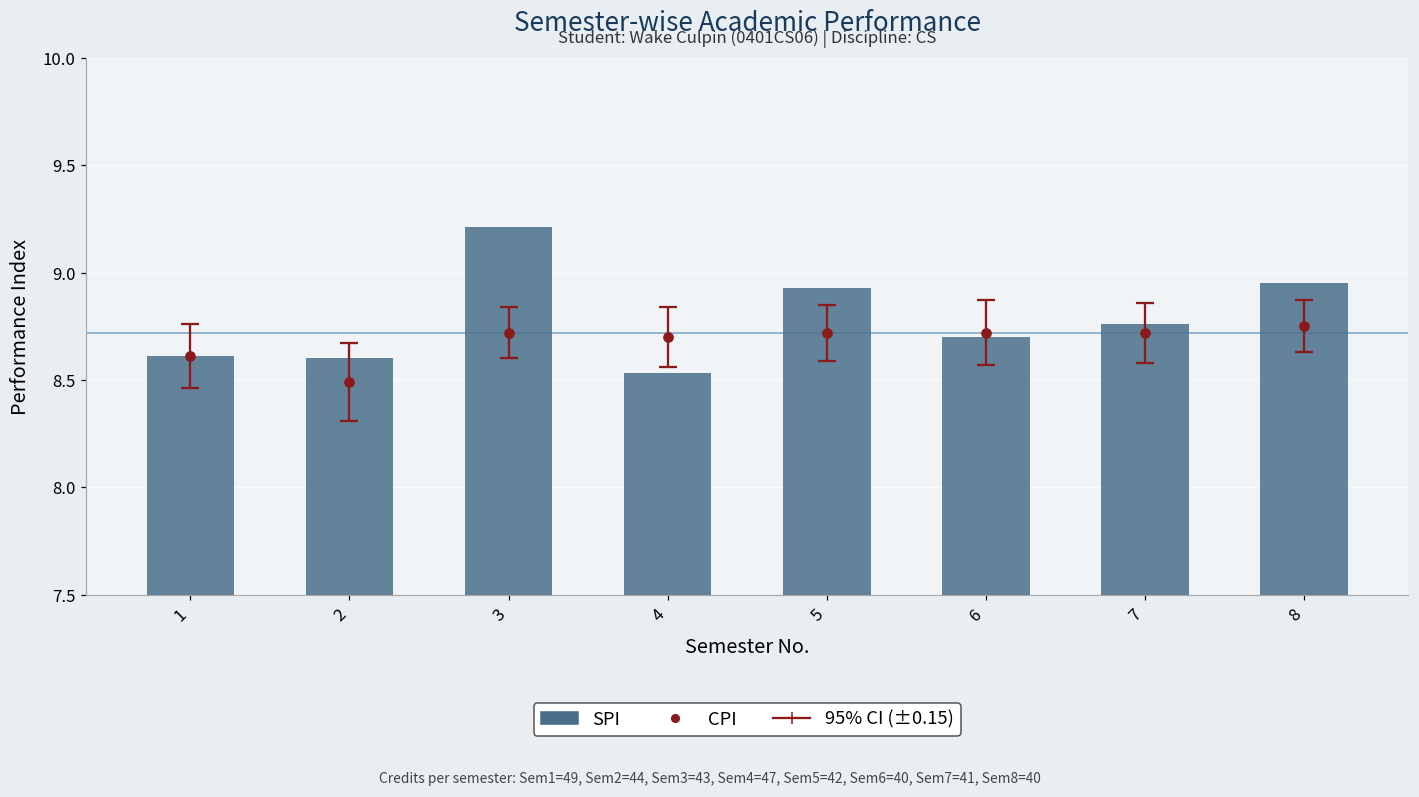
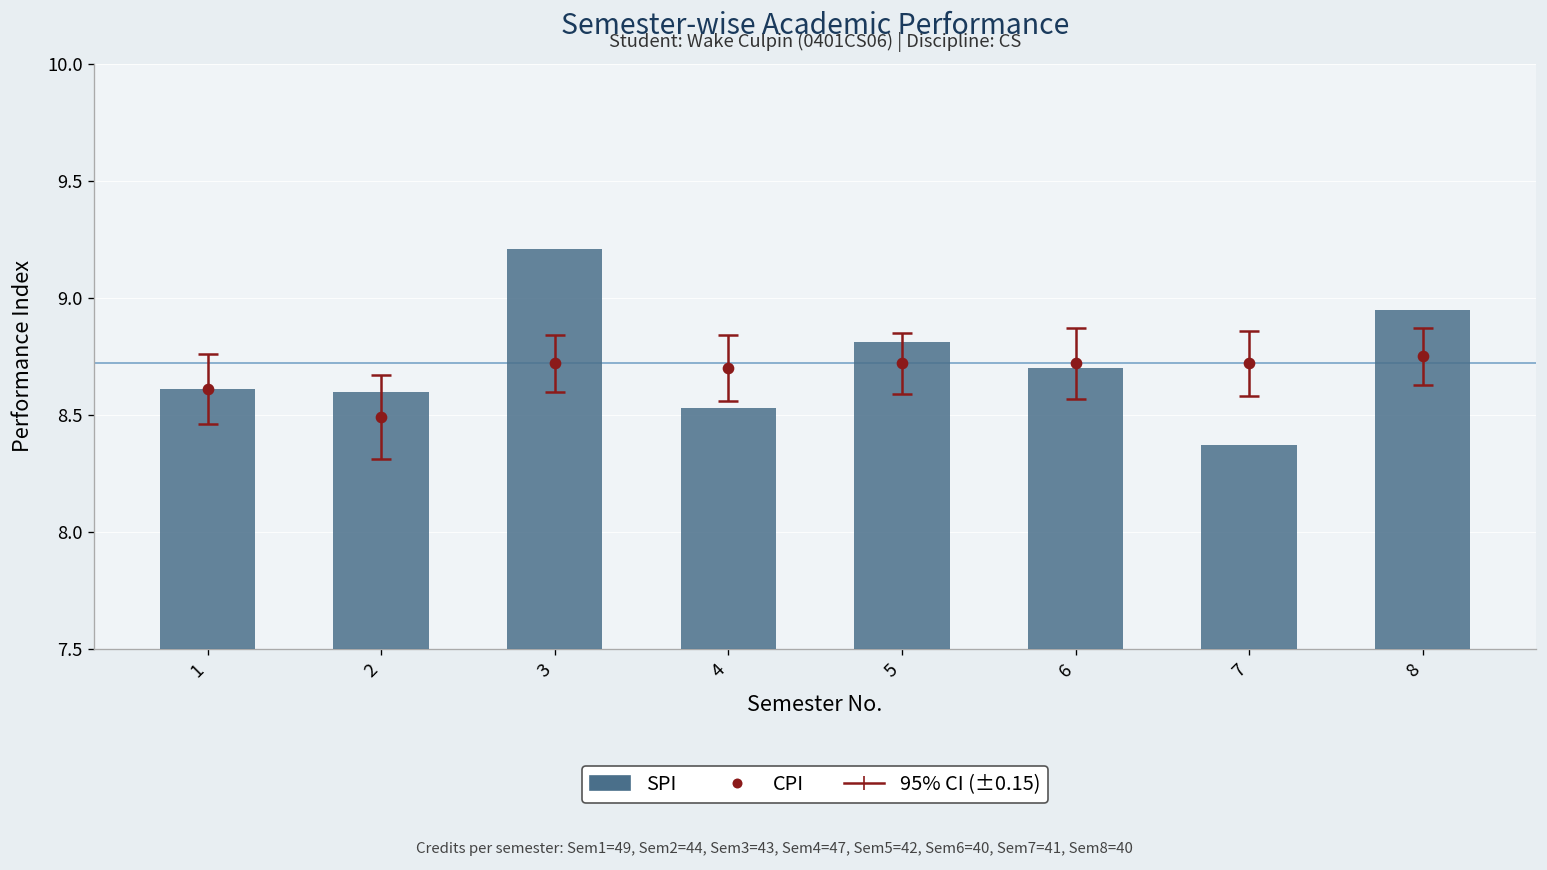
  {
    "SPI": {
      "1": 8.61,
      "2": 8.60,
      "3": 9.21,
      "4": 8.53,
-     "5": 8.93,
+     "5": 8.81,
      "6": 8.70,
-     "7": 8.76,
+     "7": 8.37,
      "8": 8.95
    }
  }
